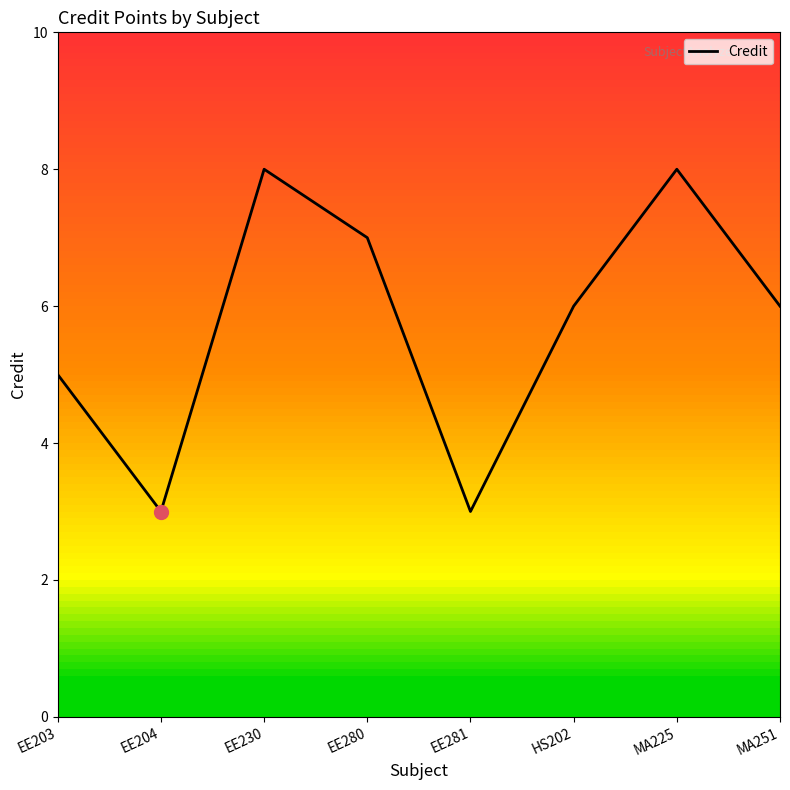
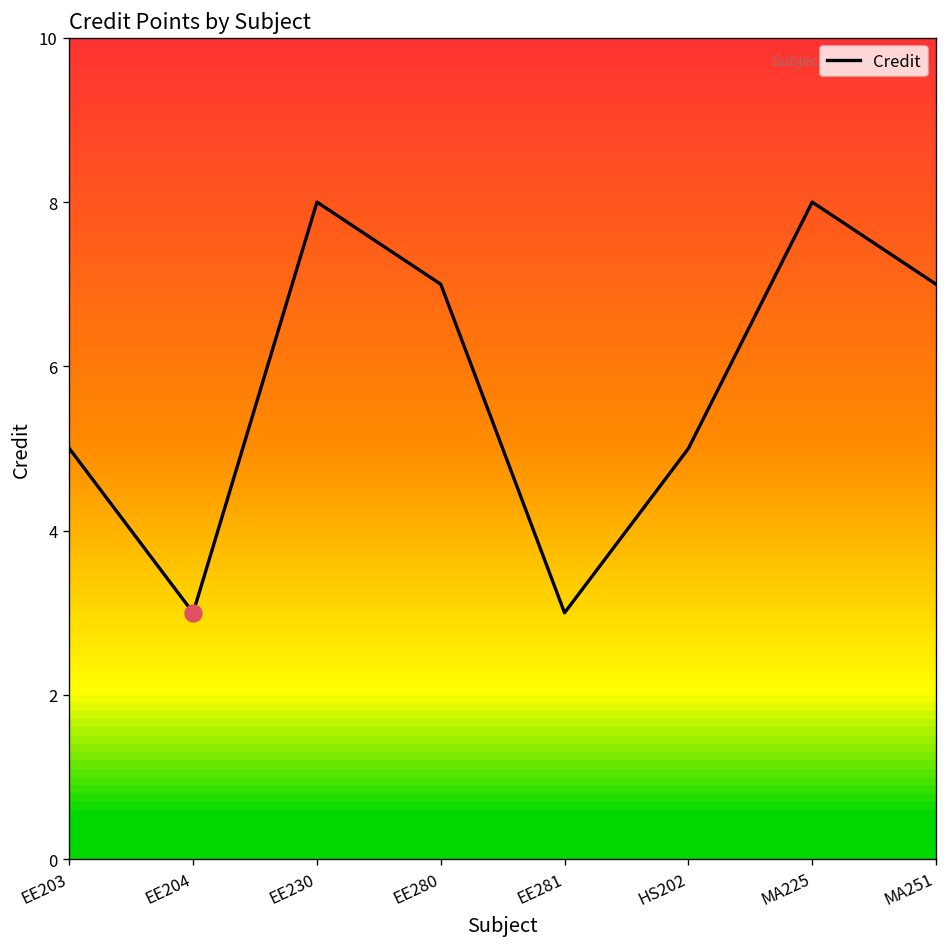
  {
    "Credit": {
      "EE203": 5,
      "EE230": 8,
      "EE280": 7,
      "EE281": 3,
-     "HS202": 6,
+     "HS202": 5,
      "MA225": 8,
-     "MA251": 6
+     "MA251": 7
    }
  }
